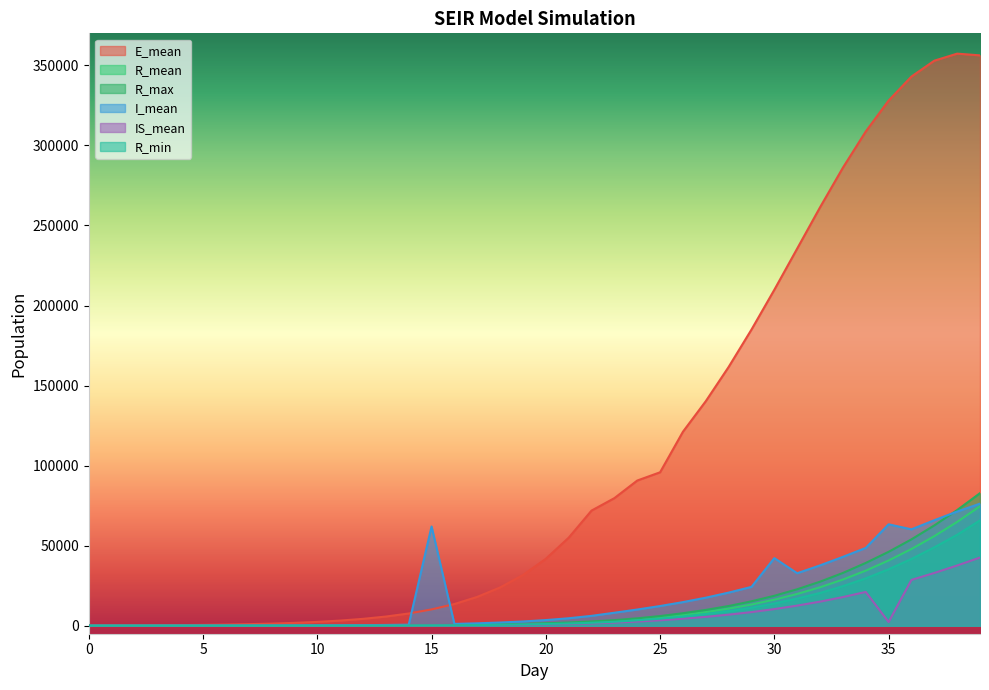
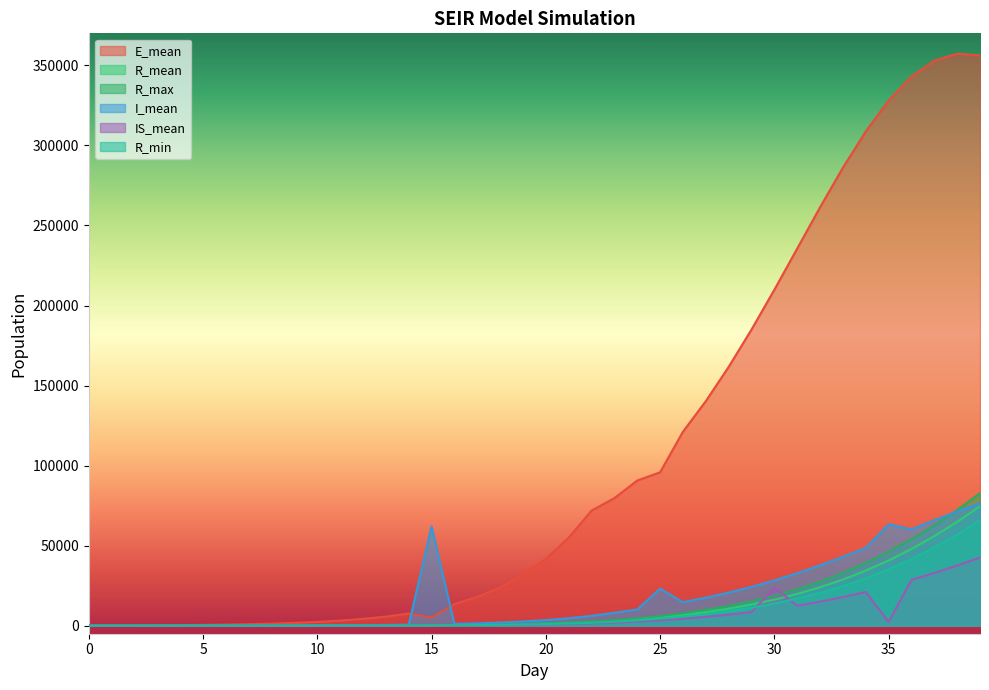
  {
    "E_mean": {
      "10": 2000,
-     "15": 10000,
+     "15": 5000,
      "20": 42000,
      "25": 96000,
      "30": 210000,
      "35": 328000
    },
    "I_mean": {
      "15": 62000,
      "20": 4000,
-     "25": 12000,
-     "30": 42000,
+     "25": 23000,
+     "30": 28000,
      "35": 63000
    },
    "IS_mean": {
-     "30": 10000,
+     "30": 24000,
      "35": 2000
    }
  }
